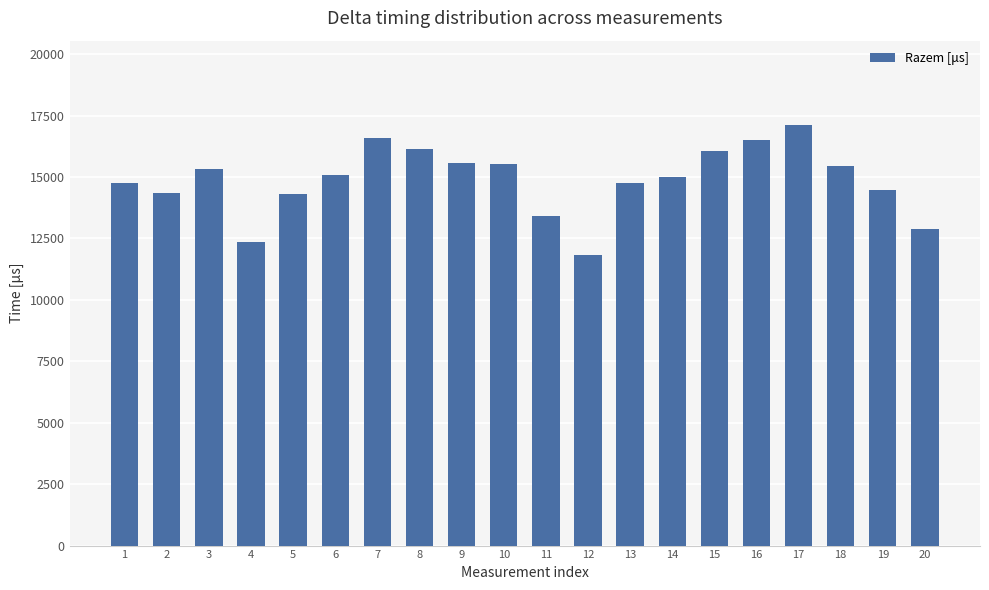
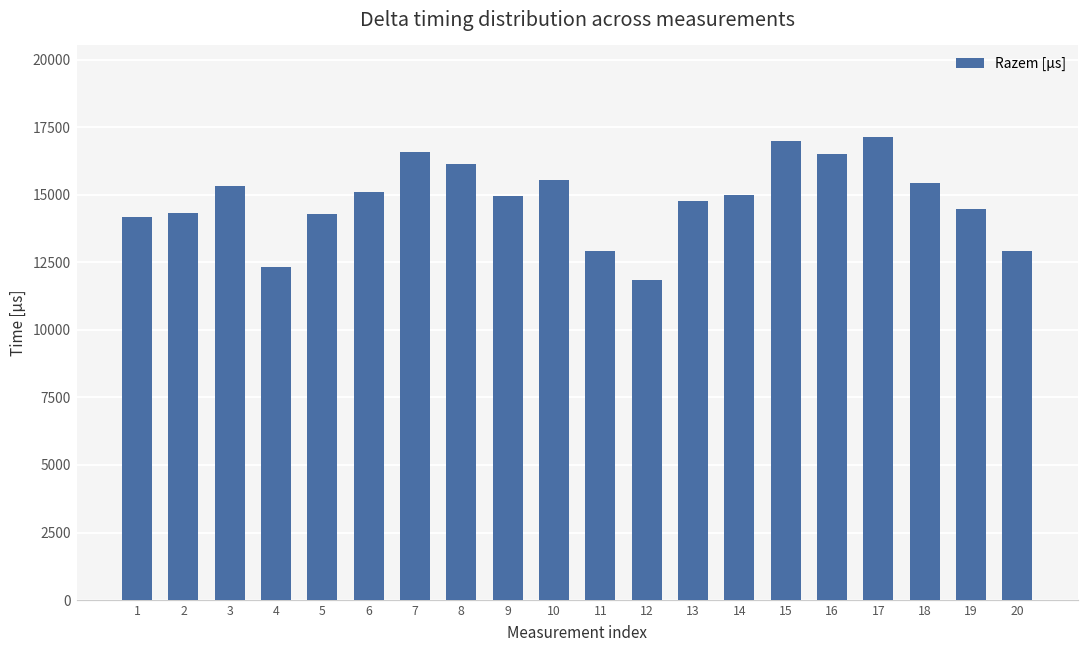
  {
-   "1": 14800,
+   "1": 14200,
    "2": 14300,
    "3": 15300,
    "4": 12300,
    "5": 14300,
    "6": 15100,
    "7": 16600,
    "8": 16100,
-   "9": 15600,
+   "9": 14900,
    "10": 15500,
-   "11": 13400,
+   "11": 12900,
    "12": 11800,
    "13": 14800,
    "14": 15000,
-   "15": 16100,
+   "15": 17000,
    "16": 16500,
    "17": 17100,
    "18": 15400,
    "19": 14500,
    "20": 12900
  }
